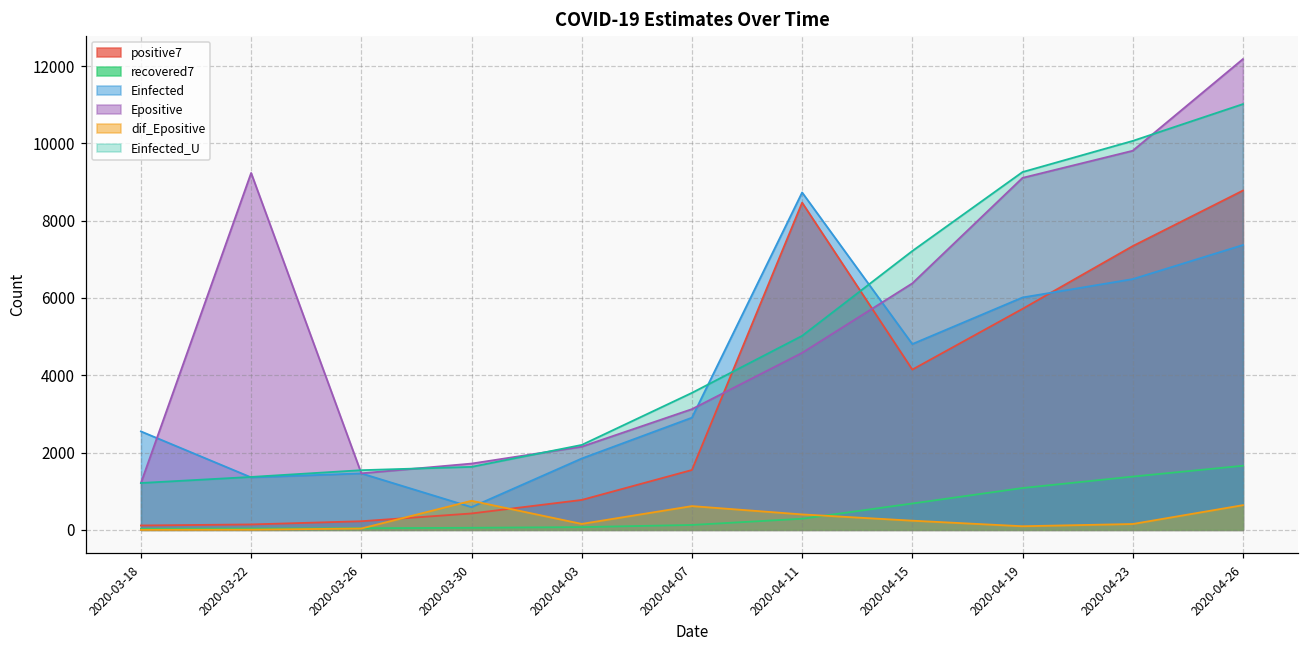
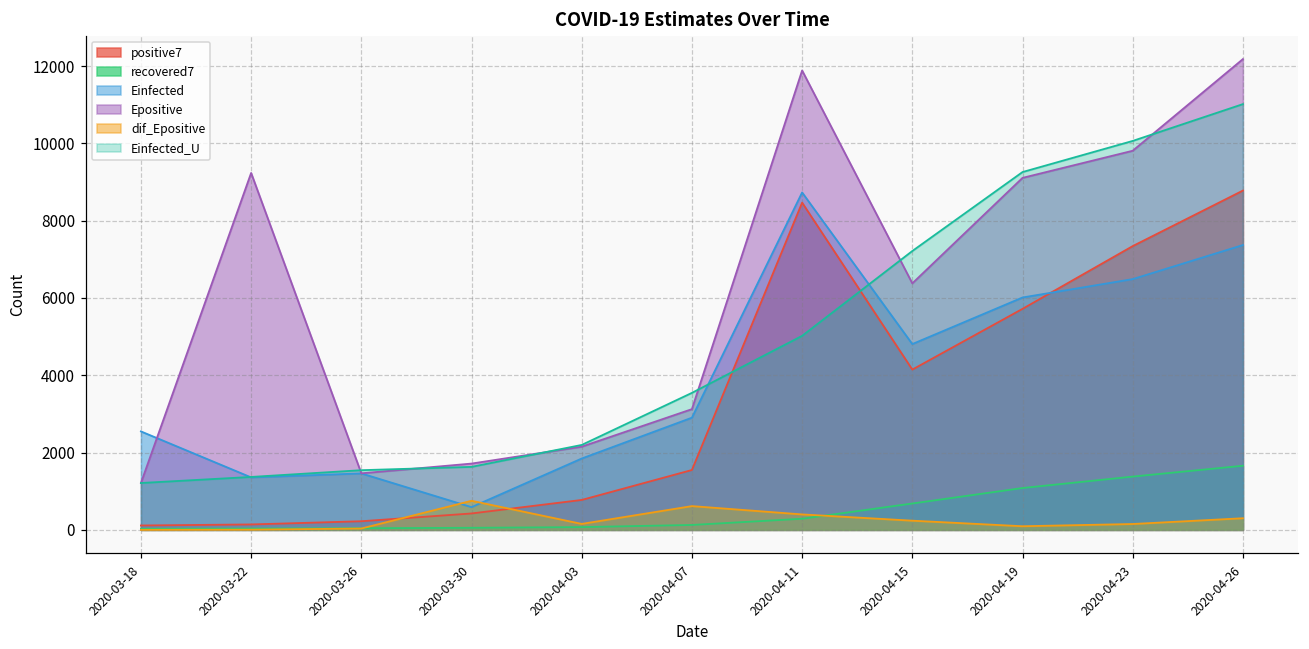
  {
    "positive7": {
      "2020-03-18": 100,
      "2020-03-22": 100,
      "2020-03-26": 200,
      "2020-03-30": 400,
      "2020-04-03": 800,
      "2020-04-07": 1500,
      "2020-04-11": 8500,
      "2020-04-15": 4100,
      "2020-04-19": 5700,
      "2020-04-23": 7300,
      "2020-04-26": 8800
    },
    "Einfected": {
      "2020-03-18": 2500,
      "2020-03-30": 600,
      "2020-04-03": 1800,
      "2020-04-07": 2900,
      "2020-04-11": 8700,
      "2020-04-15": 4800,
      "2020-04-19": 6000,
      "2020-04-23": 6500,
      "2020-04-26": 7400
    },
    "Epositive": {
      "2020-03-22": 9200,
      "2020-03-30": 1700,
      "2020-04-07": 3100,
-     "2020-04-11": 4600,
+     "2020-04-11": 11900,
      "2020-04-15": 6400,
      "2020-04-19": 9100,
      "2020-04-23": 9800,
      "2020-04-26": 12200
    },
    "dif_Epositive": {
      "2020-03-30": 800,
      "2020-04-03": 200,
      "2020-04-07": 600,
      "2020-04-11": 400,
      "2020-04-15": 200,
      "2020-04-19": 100,
      "2020-04-23": 200,
-     "2020-04-26": 600
+     "2020-04-26": 300
    }
  }
